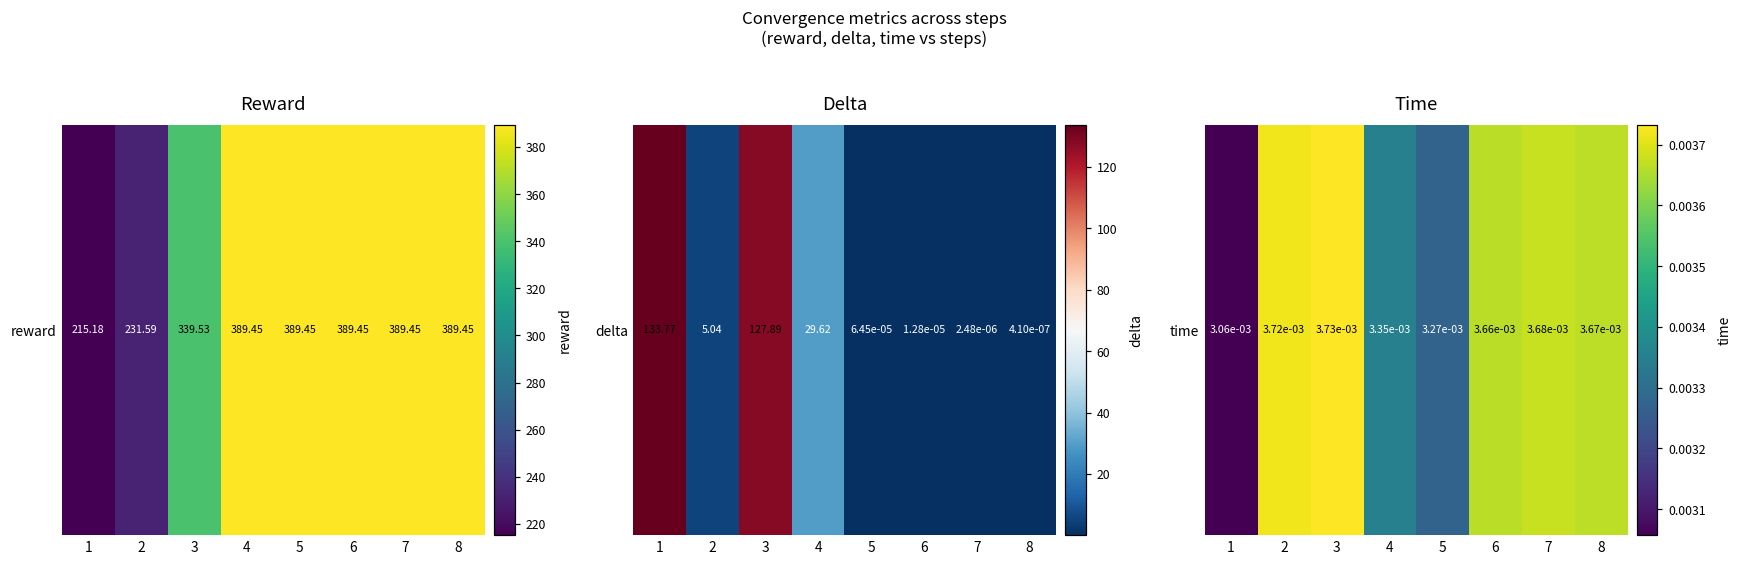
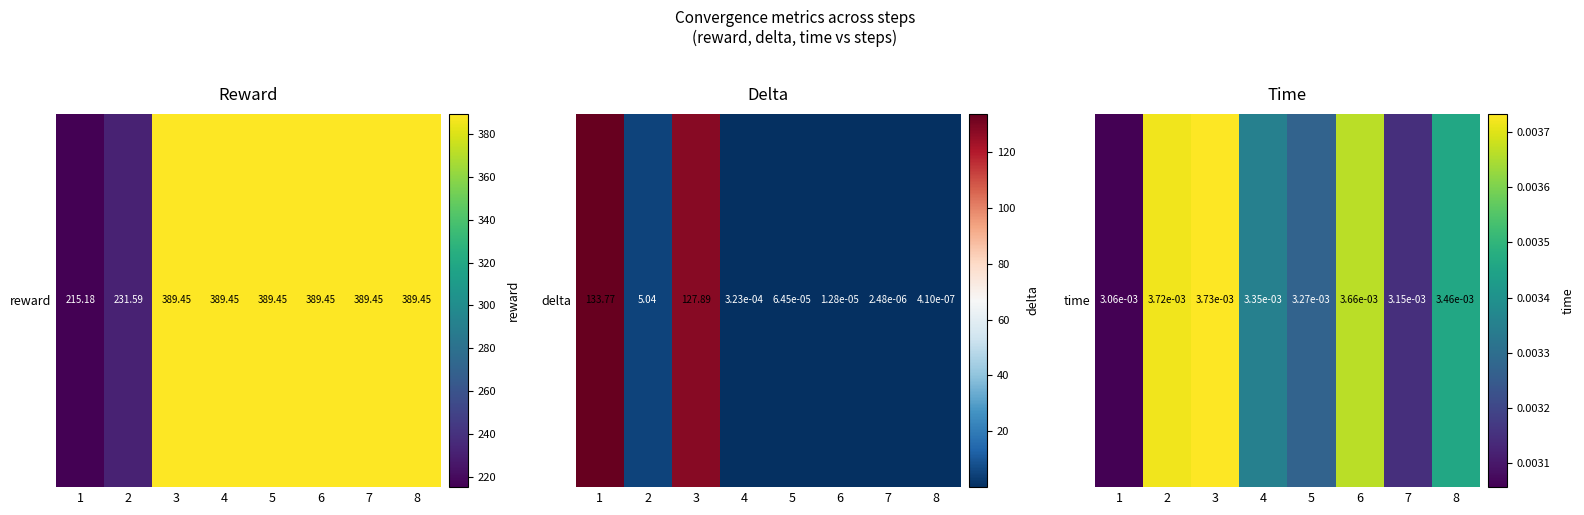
  {
    "Reward": {
      "reward": {
        "1": "215.18",
        "2": "231.59",
-       "3": "339.53",
+       "3": "389.45",
        "4": "389.45",
        "5": "389.45",
        "6": "389.45",
        "7": "389.45",
        "8": "389.45"
      }
    },
    "Delta": {
      "delta": {
        "1": "133.77",
        "2": "5.04",
        "3": "127.89",
-       "4": "29.62",
+       "4": "3.23e-04",
        "5": "6.45e-05",
        "6": "1.28e-05",
        "7": "2.48e-06",
        "8": "4.10e-07"
      }
    },
    "Time": {
      "time": {
        "1": "3.06e-03",
        "2": "3.72e-03",
        "3": "3.73e-03",
        "4": "3.35e-03",
        "5": "3.27e-03",
        "6": "3.66e-03",
-       "7": "3.68e-03",
-       "8": "3.67e-03"
+       "7": "3.15e-03",
+       "8": "3.46e-03"
      }
    }
  }
